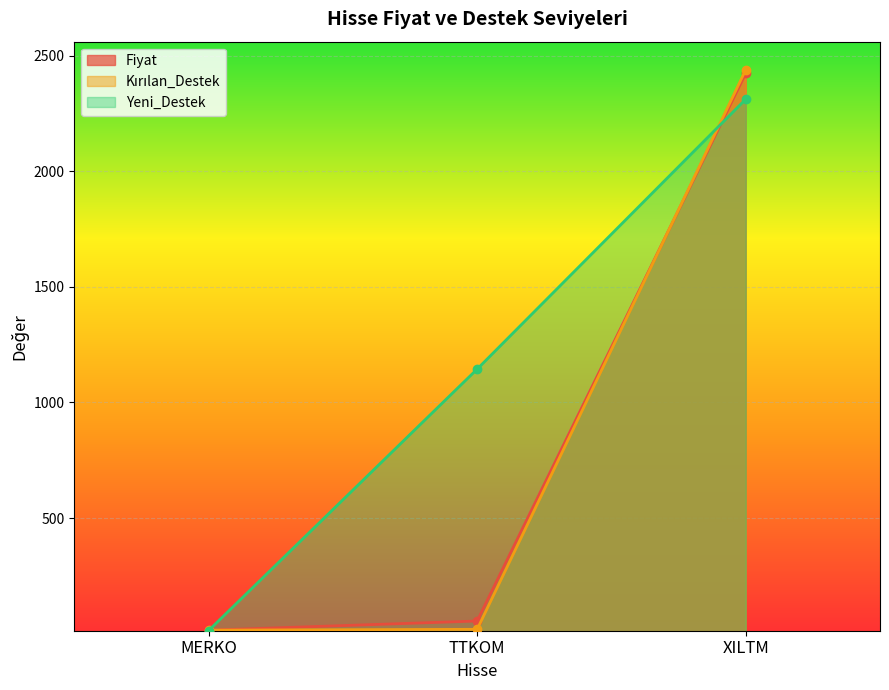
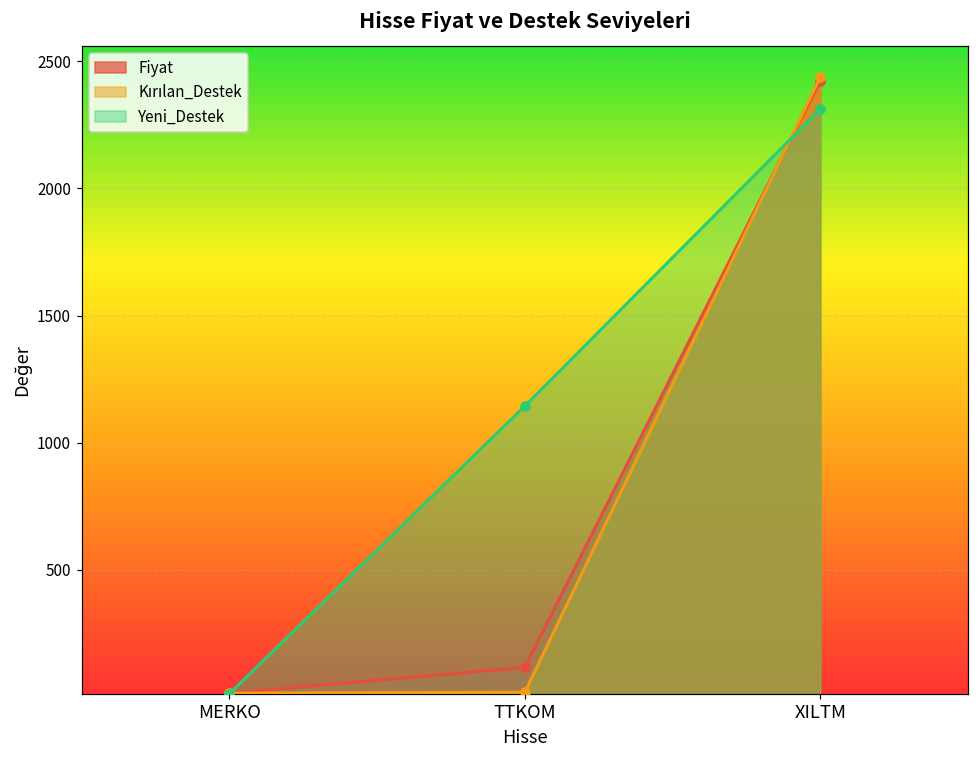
  {
    "Fiyat": {
-     "TTKOM": 50,
+     "TTKOM": 120,
      "XILTM": 2420
    },
    "Kırılan_Destek": {
      "TTKOM": 20,
      "XILTM": 2440
    },
    "Yeni_Destek": {
      "TTKOM": 1140,
      "XILTM": 2310
    }
  }
